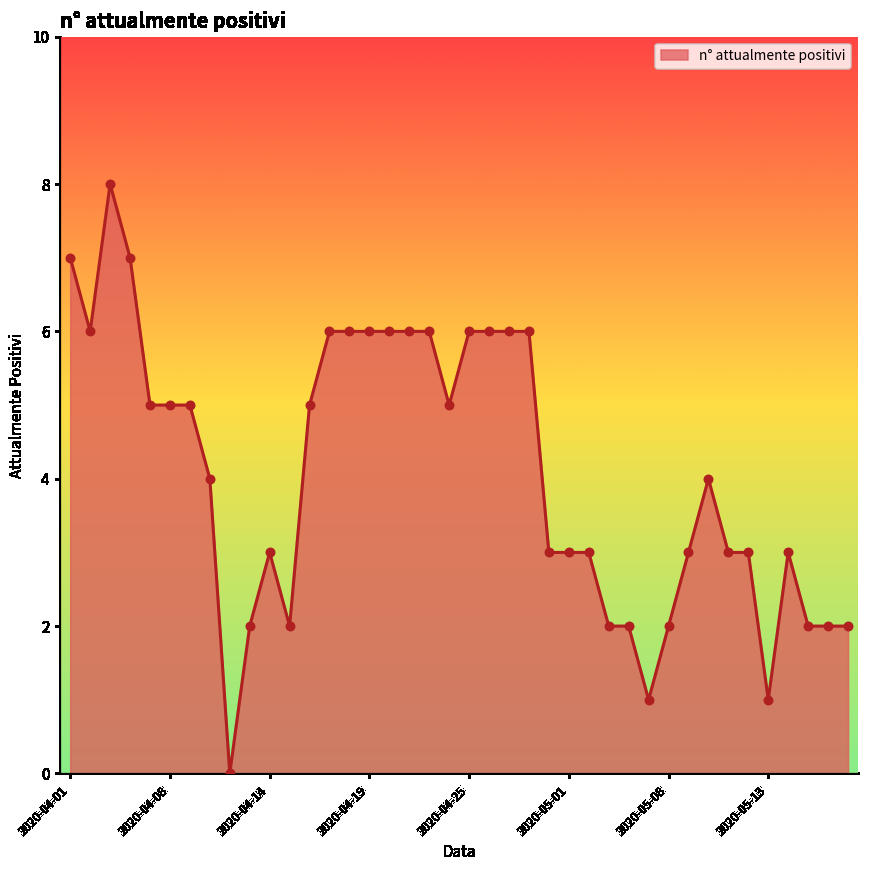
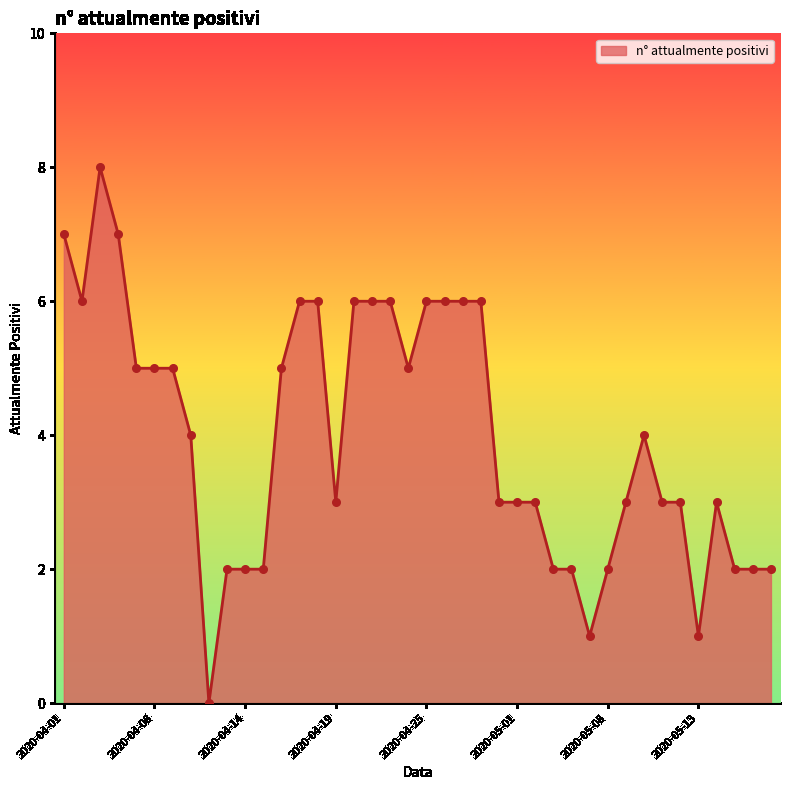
  {
    "2020-04-01": 7,
    "2020-04-08": 5,
-   "2020-04-14": 3,
-   "2020-04-19": 6,
+   "2020-04-14": 2,
+   "2020-04-19": 3,
    "2020-04-25": 6,
    "2020-05-01": 3,
    "2020-05-08": 2,
    "2020-05-13": 1
  }
